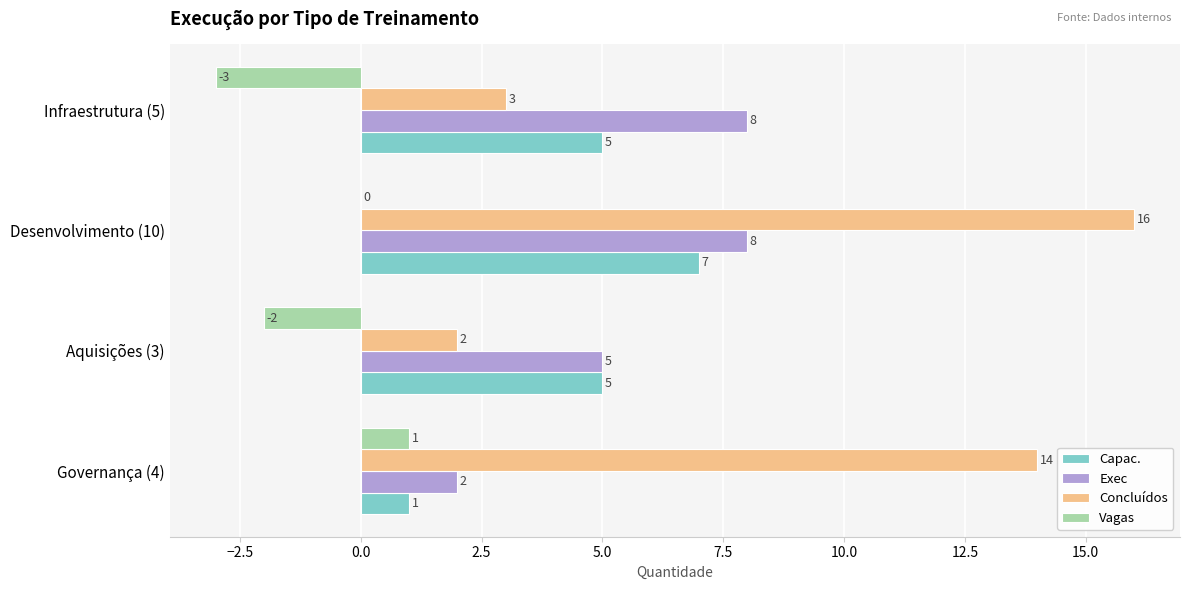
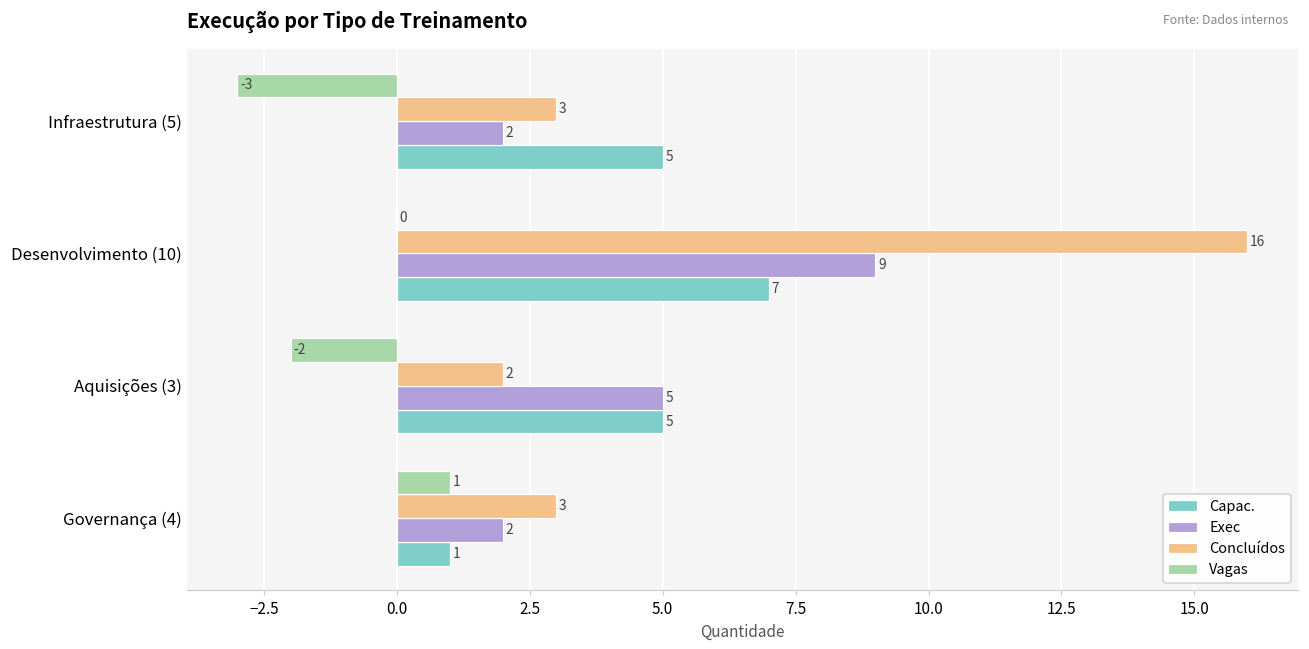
  {
    "Exec": {
-     "Infraestrutura (5)": 8,
-     "Desenvolvimento (10)": 8,
+     "Infraestrutura (5)": 2,
+     "Desenvolvimento (10)": 9,
      "Aquisições (3)": 5,
      "Governança (4)": 2
    },
    "Concluídos": {
      "Infraestrutura (5)": 3,
      "Desenvolvimento (10)": 16,
      "Aquisições (3)": 2,
-     "Governança (4)": 14
+     "Governança (4)": 3
    }
  }
